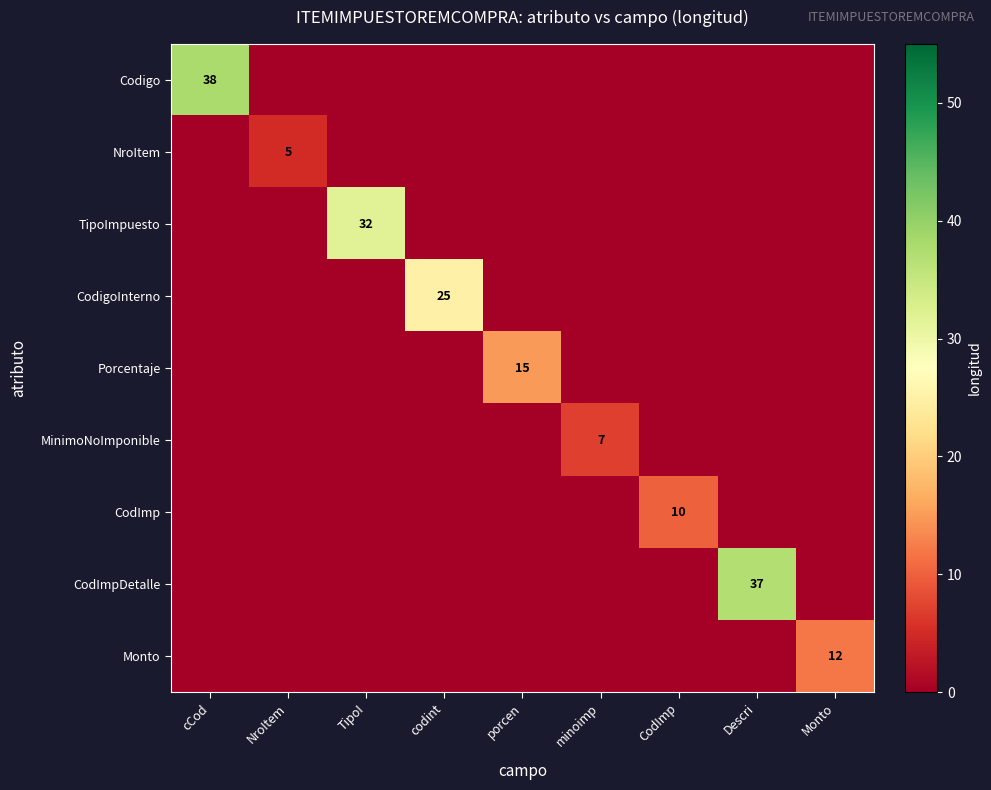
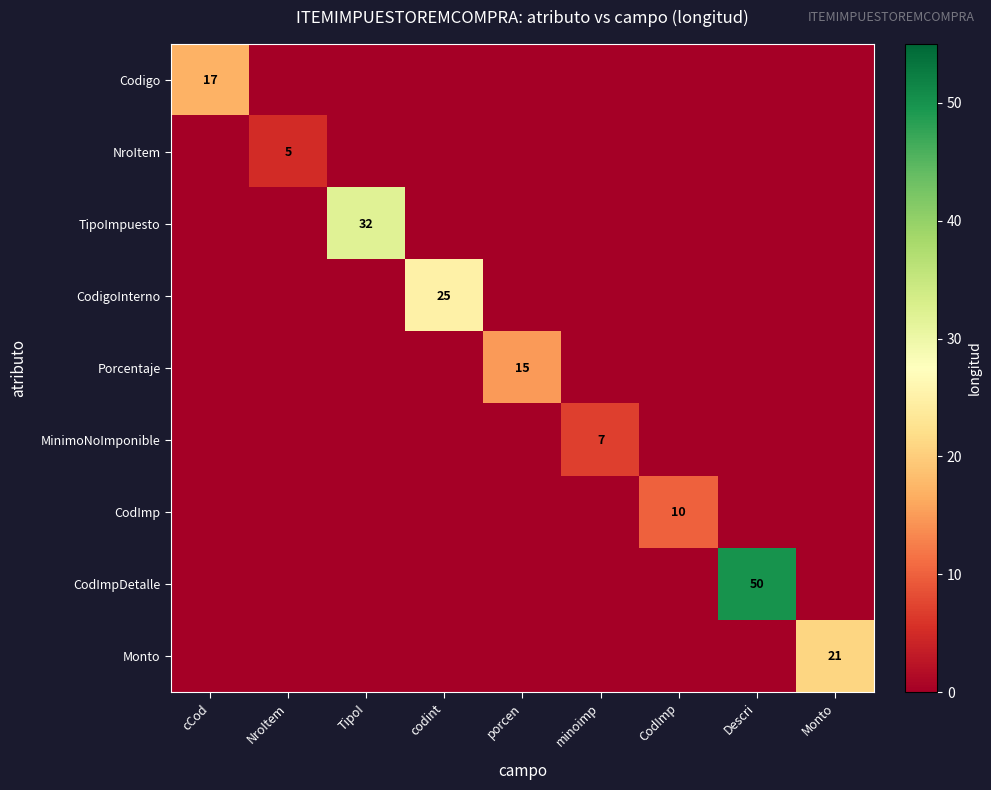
  {
    "Codigo": {
-     "cCod": 38
+     "cCod": 17
    },
    "NroItem": {
      "NroItem": 5
    },
    "TipoImpuesto": {
      "TipoI": 32
    },
    "CodigoInterno": {
      "codint": 25
    },
    "Porcentaje": {
      "porcen": 15
    },
    "MinimoNoImponible": {
      "minoimp": 7
    },
    "CodImp": {
      "CodImp": 10
    },
    "CodImpDetalle": {
-     "Descri": 37
+     "Descri": 50
    },
    "Monto": {
-     "Monto": 12
+     "Monto": 21
    }
  }
